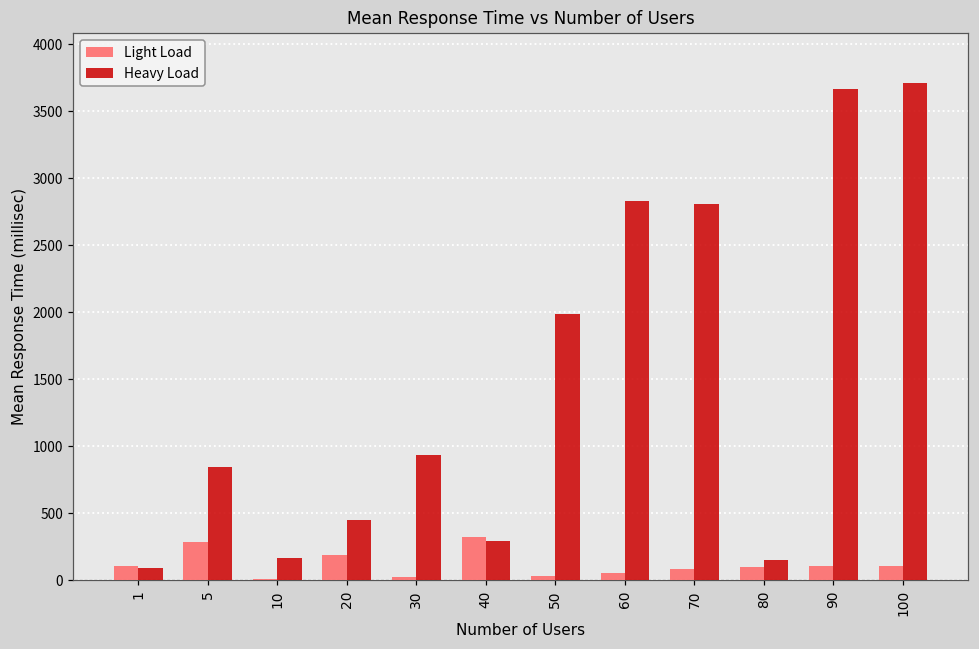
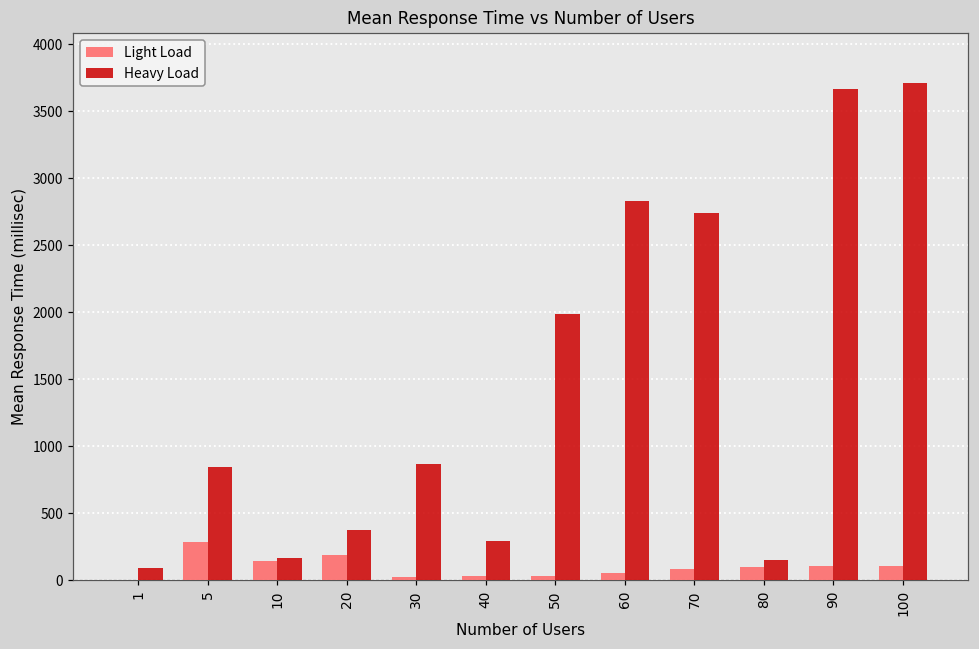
  {
    "Light Load": {
-     "1": 110,
+     "1": 0,
      "5": 290,
-     "10": 10,
+     "10": 140,
      "20": 190,
      "30": 30,
-     "40": 330,
+     "40": 30,
      "50": 40,
      "60": 50,
      "70": 80,
      "80": 100,
      "90": 110,
      "100": 110
    },
    "Heavy Load": {
      "1": 90,
      "5": 850,
      "10": 160,
-     "20": 450,
-     "30": 940,
+     "20": 370,
+     "30": 870,
      "40": 300,
      "50": 1990,
      "60": 2830,
-     "70": 2810,
+     "70": 2740,
      "80": 150,
      "90": 3670,
      "100": 3710
    }
  }
